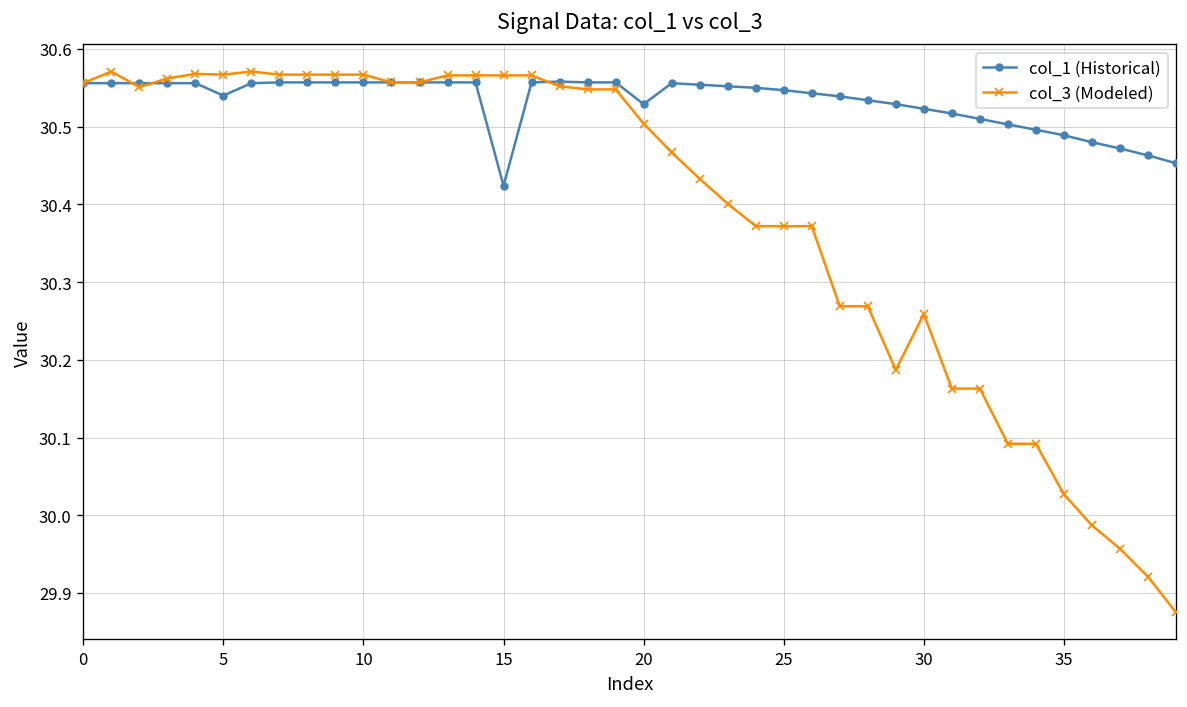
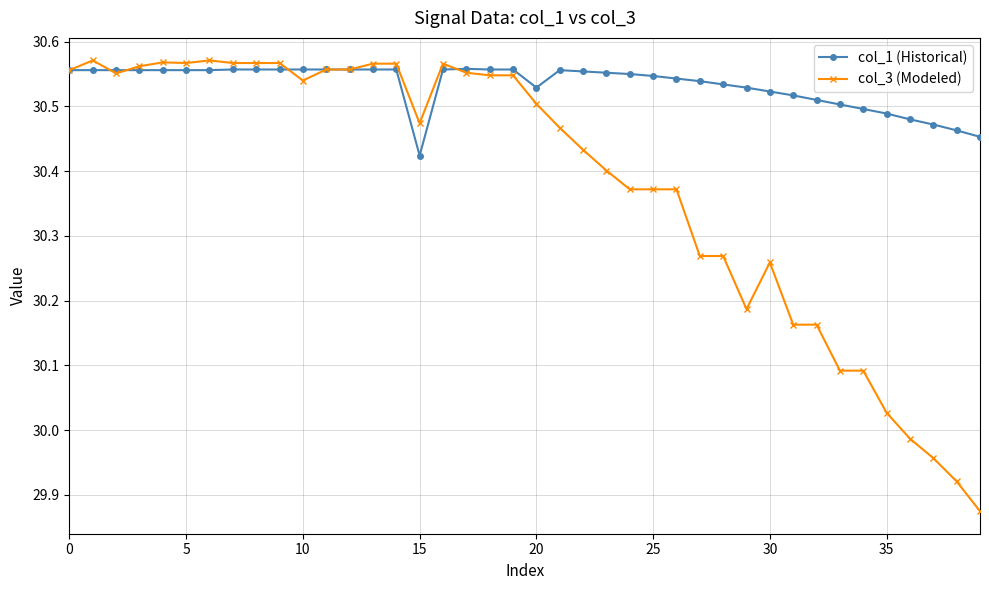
  {
    "col_1 (Historical)": {
-     "5": 30.54,
+     "5": 30.56,
      "10": 30.56,
      "15": 30.42,
      "20": 30.53,
      "25": 30.55,
      "30": 30.52,
      "35": 30.49
    },
    "col_3 (Modeled)": {
      "5": 30.57,
-     "10": 30.57,
-     "15": 30.57,
+     "10": 30.54,
+     "15": 30.47,
      "20": 30.50,
      "25": 30.37,
      "30": 30.26,
      "35": 30.03
    }
  }
